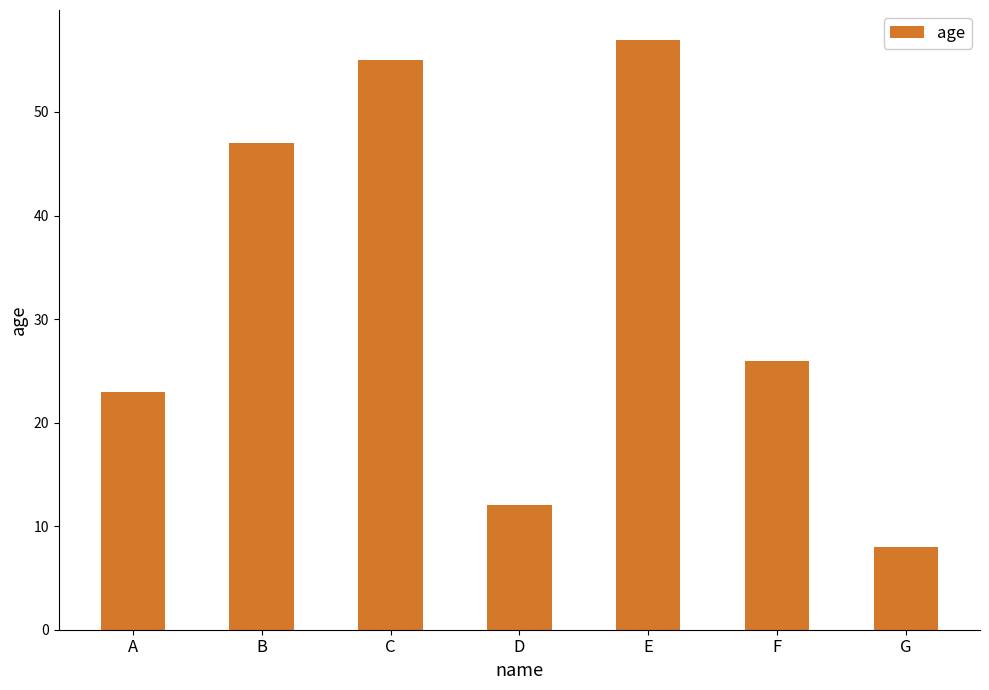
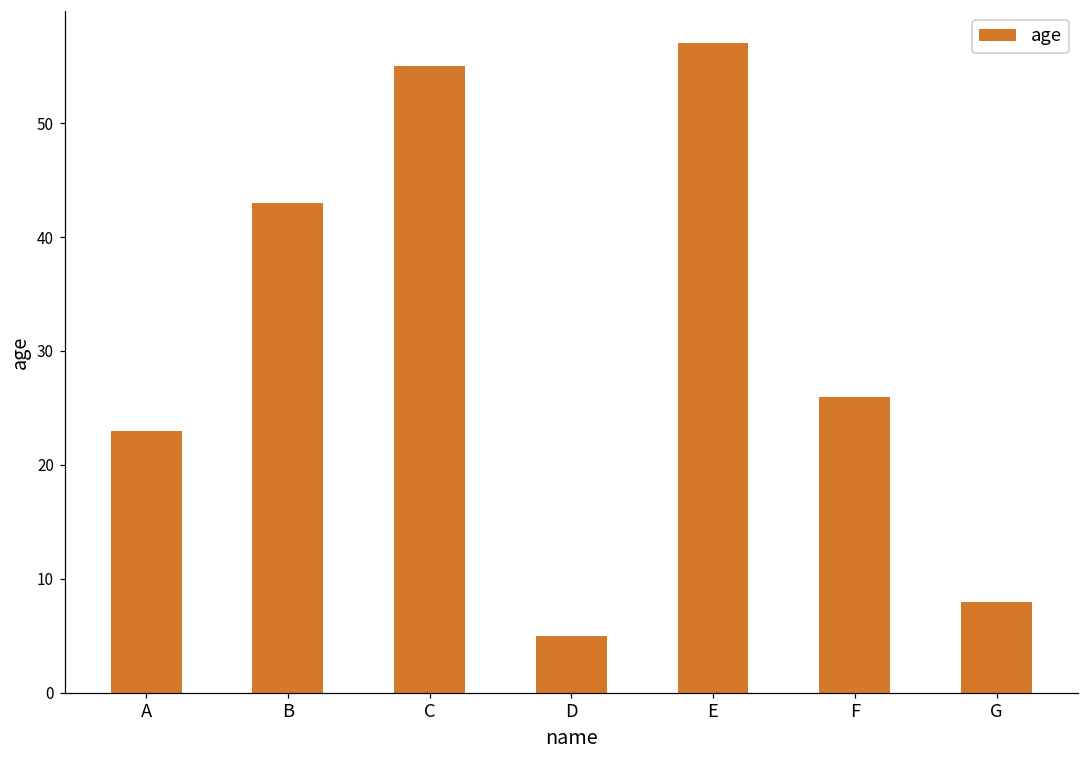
  {
    "A": 23,
-   "B": 47,
+   "B": 43,
    "C": 55,
-   "D": 12,
+   "D": 5,
    "E": 57,
    "F": 26,
    "G": 8
  }
